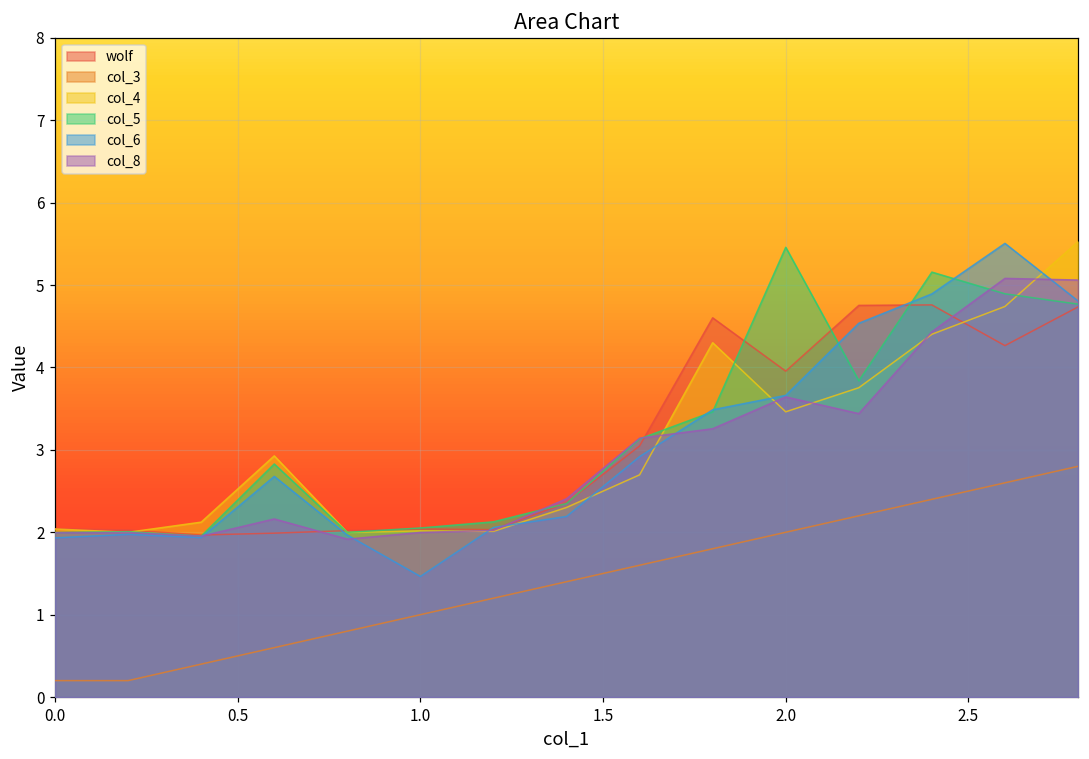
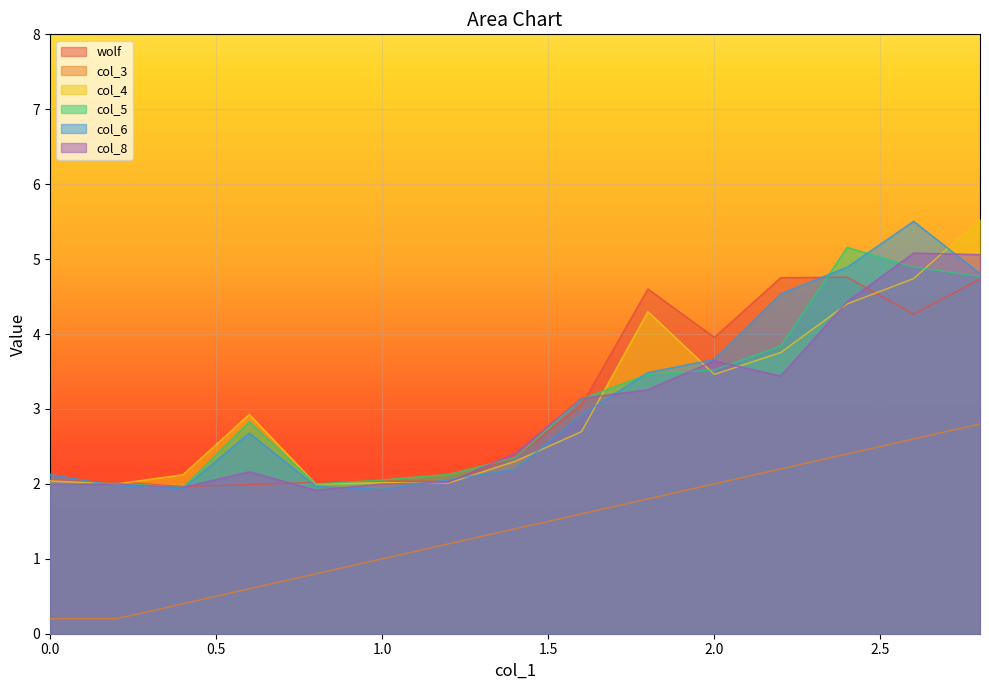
  {
    "col_5": {
-     "2.0": 5.5
+     "2.0": 3.5
    },
    "col_6": {
-     "0.0": 1.9,
-     "1.0": 1.5
+     "0.0": 2.1,
+     "1.0": 1.9
    }
  }
